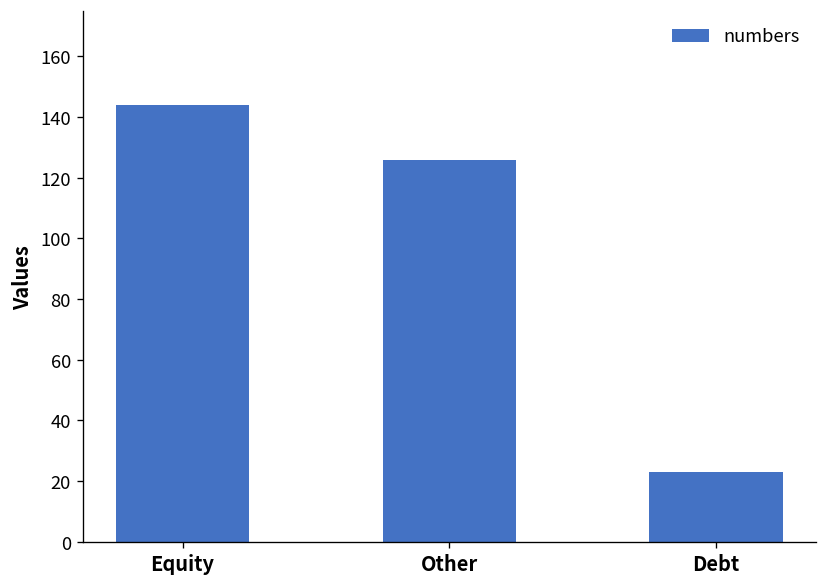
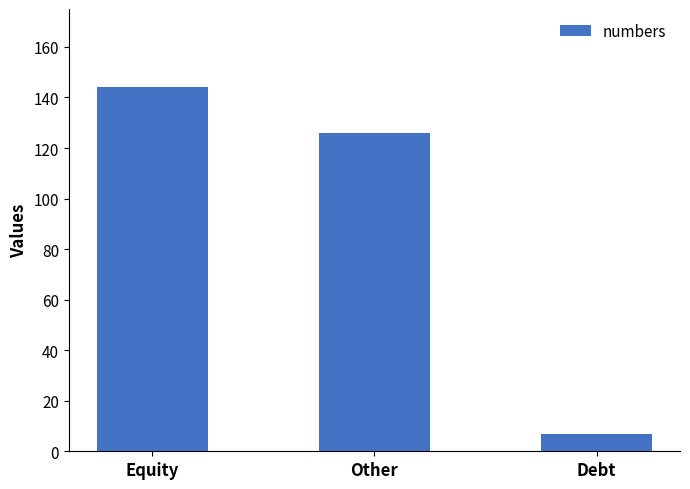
  {
    "Equity": 144,
    "Other": 126,
-   "Debt": 23
+   "Debt": 7
  }
